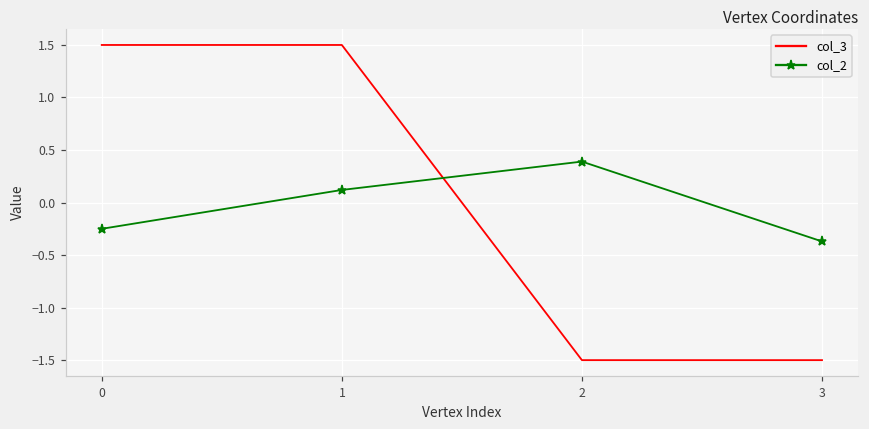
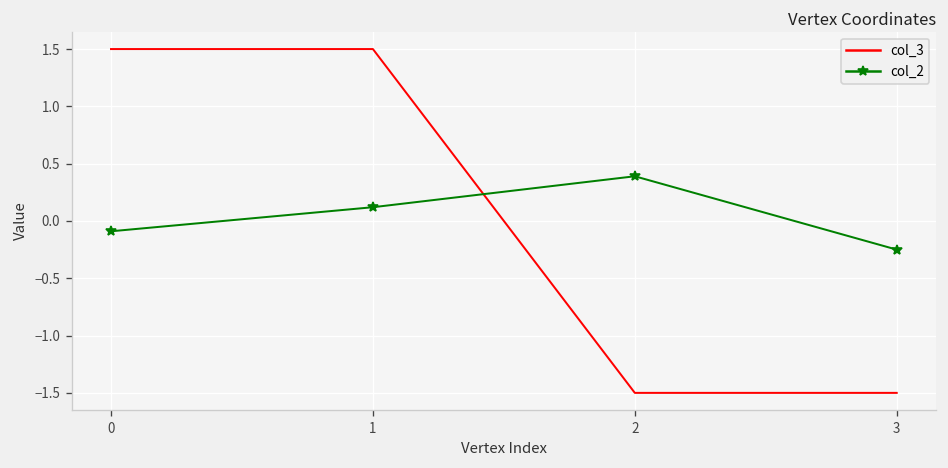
  {
    "col_3": {
      "0": 1.5,
      "1": 1.5,
      "2": -1.5,
      "3": -1.5
    },
    "col_2": {
-     "0": -0.3,
+     "0": -0.1,
      "1": 0.1,
      "2": 0.4,
-     "3": -0.4
+     "3": -0.3
    }
  }
